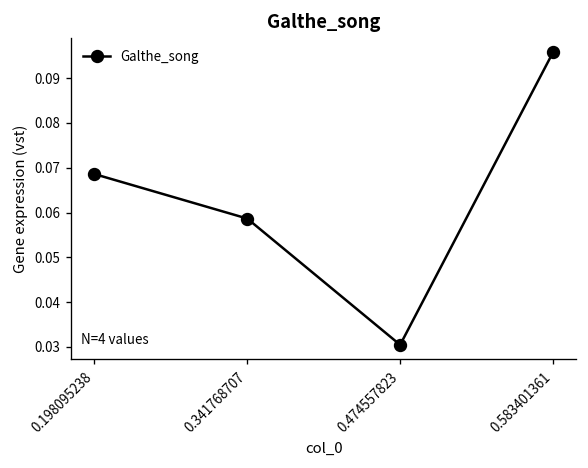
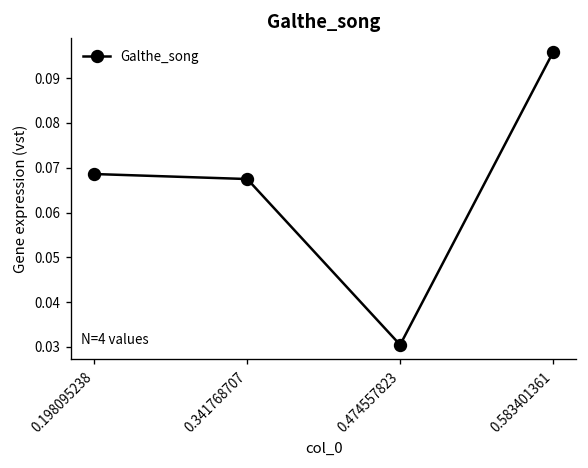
  {
    "0.198095238": 0.069,
-   "0.341768707": 0.059,
+   "0.341768707": 0.067,
    "0.474557823": 0.030,
    "0.583401361": 0.096
  }
